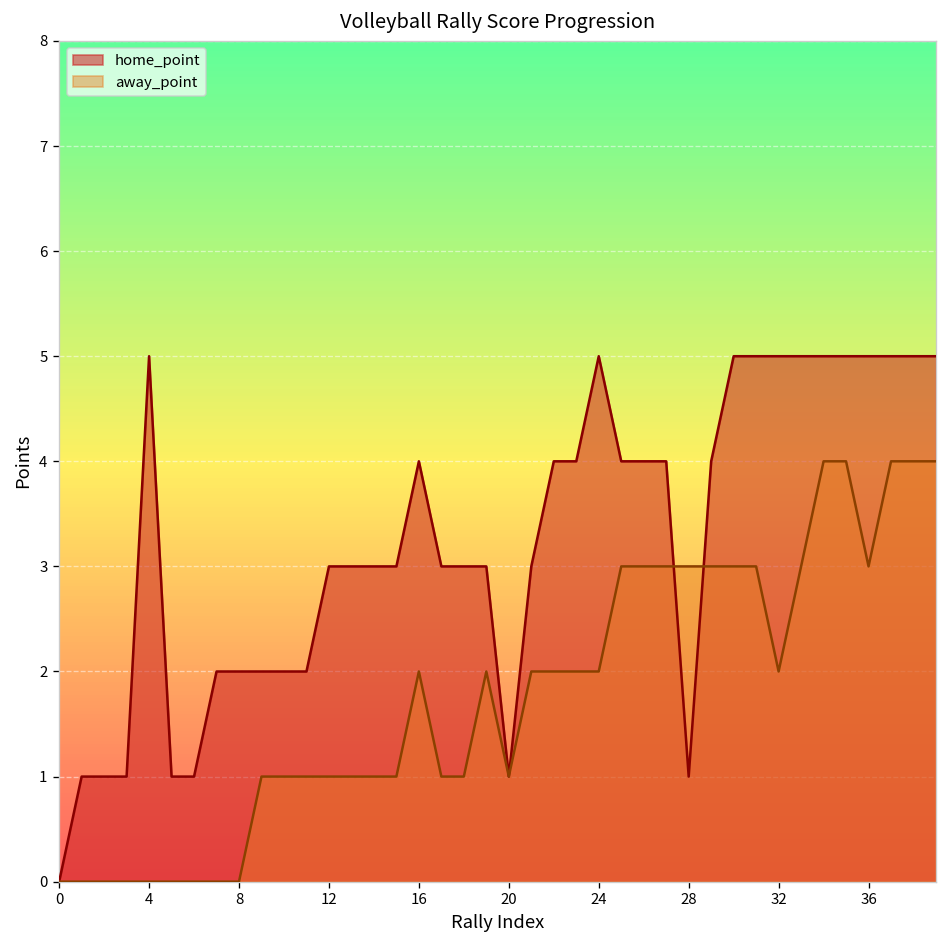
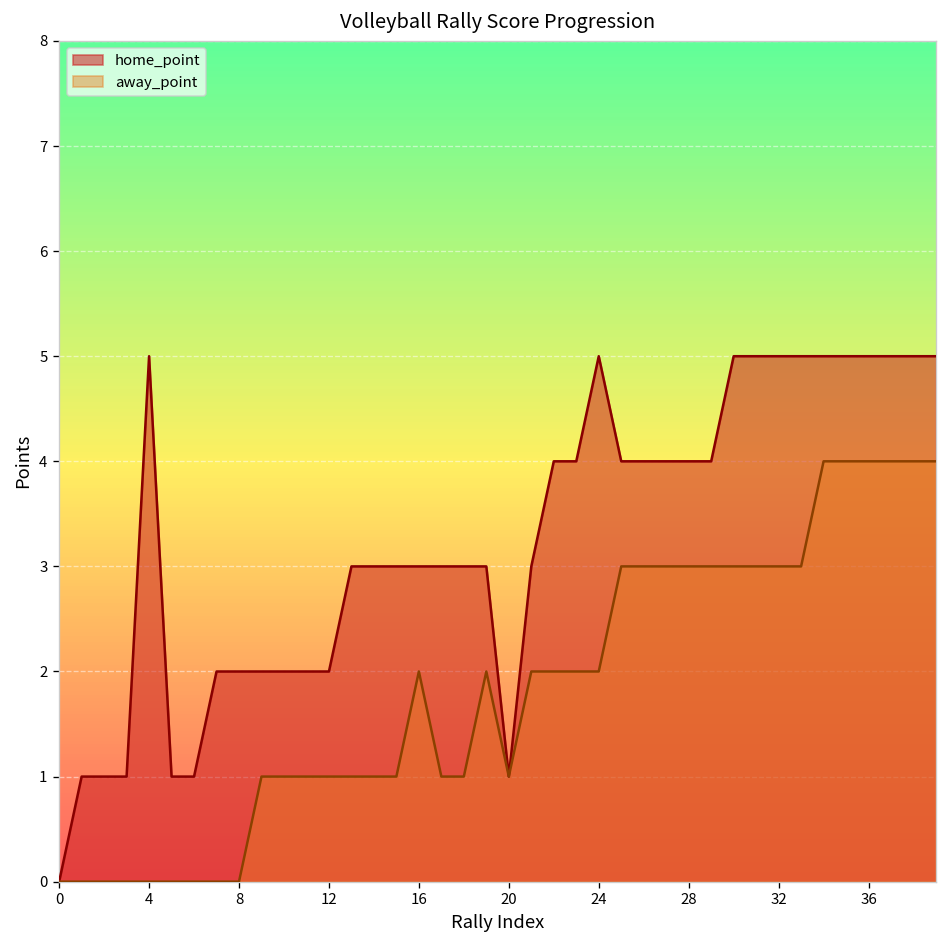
  {
    "home_point": {
      "4": 5,
      "8": 2,
-     "12": 3,
-     "16": 4,
+     "12": 2,
+     "16": 3,
      "24": 5,
-     "28": 1,
+     "28": 4,
      "32": 5,
      "36": 5
    },
    "away_point": {
      "4": 0,
      "8": 0,
      "12": 1,
      "16": 2,
      "24": 2,
      "28": 3,
-     "32": 2,
-     "36": 3
+     "32": 3,
+     "36": 4
    }
  }
